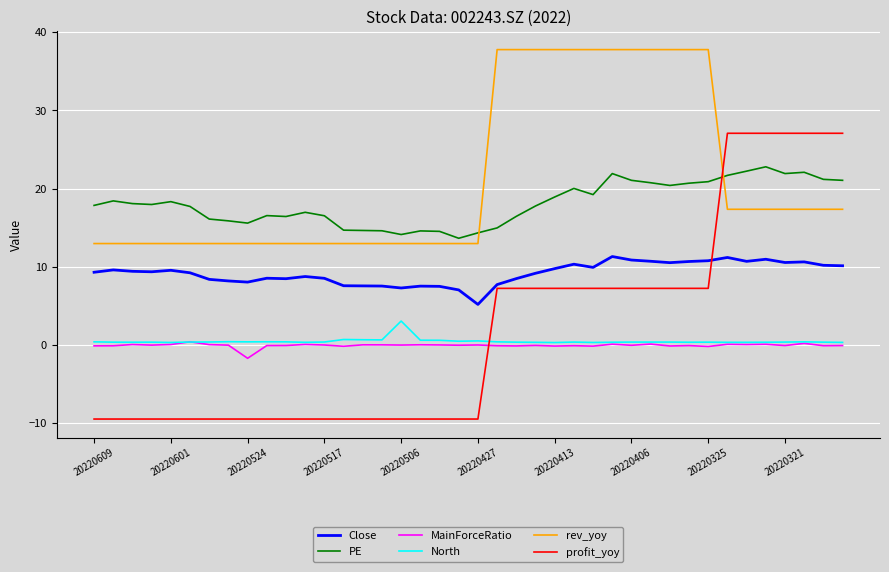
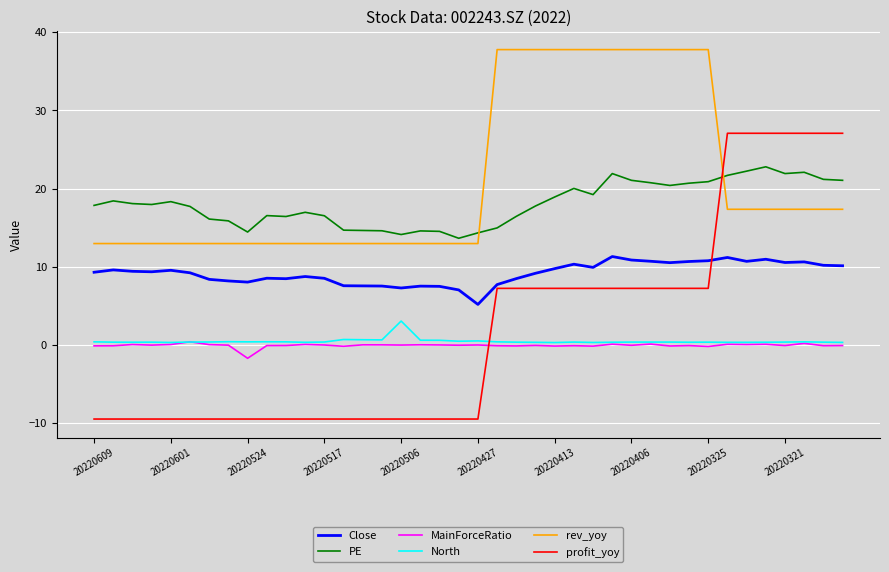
  {
    "Close": {
      "20220609": 9,
      "20220601": 10,
      "20220524": 8,
      "20220517": 9,
      "20220506": 7,
      "20220427": 5,
      "20220413": 10,
      "20220406": 11,
      "20220325": 11,
      "20220321": 11
    },
    "PE": {
      "20220609": 18,
      "20220601": 18,
-     "20220524": 16,
+     "20220524": 14,
      "20220517": 17,
      "20220506": 14,
      "20220427": 14,
      "20220413": 19,
      "20220406": 21,
      "20220325": 21,
      "20220321": 22
    },
    "MainForceRatio": {
      "20220609": 0,
      "20220524": -2,
      "20220517": 0,
      "20220506": 0,
      "20220427": 0,
      "20220413": 0,
      "20220406": 0,
      "20220325": 0,
      "20220321": 0
    },
    "North": {
      "20220609": 0,
      "20220524": 0,
      "20220517": 0,
      "20220506": 3,
      "20220427": 1,
      "20220413": 0,
      "20220406": 0,
      "20220325": 0,
      "20220321": 0
    },
    "rev_yoy": {
      "20220609": 13,
      "20220601": 13,
      "20220524": 13,
      "20220517": 13,
      "20220506": 13,
      "20220427": 13,
      "20220413": 38,
      "20220406": 38,
      "20220325": 38,
      "20220321": 17
    },
    "profit_yoy": {
      "20220609": -9,
      "20220601": -9,
      "20220524": -9,
      "20220517": -9,
      "20220506": -9,
      "20220427": -9,
      "20220413": 7,
      "20220406": 7,
      "20220325": 7,
      "20220321": 27
    }
  }
